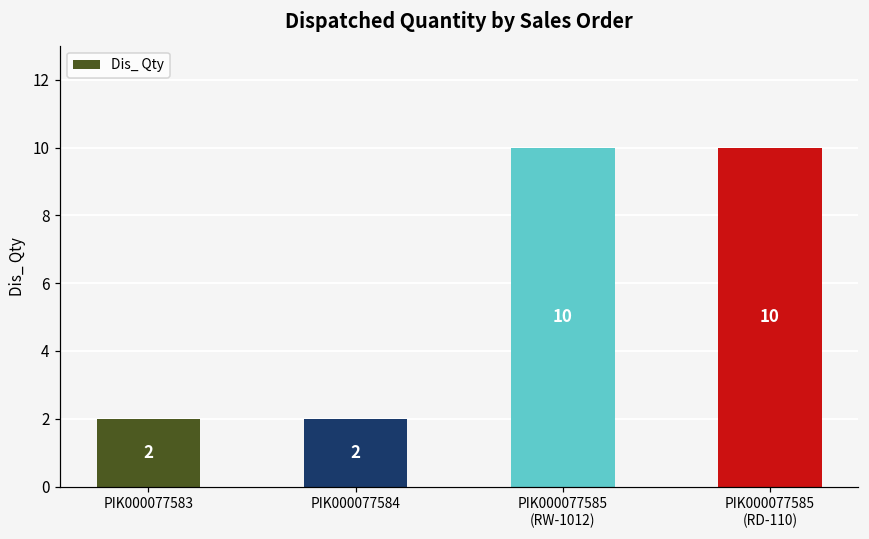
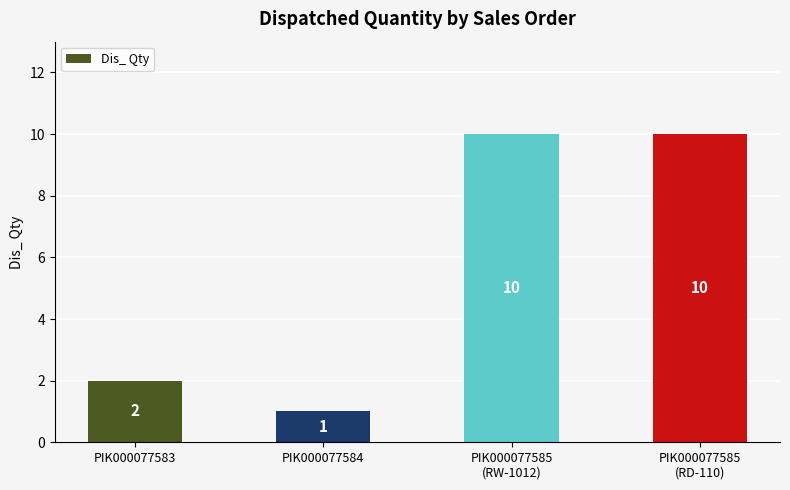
  {
    "PIK000077583": 2,
-   "PIK000077584": 2,
+   "PIK000077584": 1,
    "PIK000077585 (RW-1012)": 10,
    "PIK000077585 (RD-110)": 10
  }
